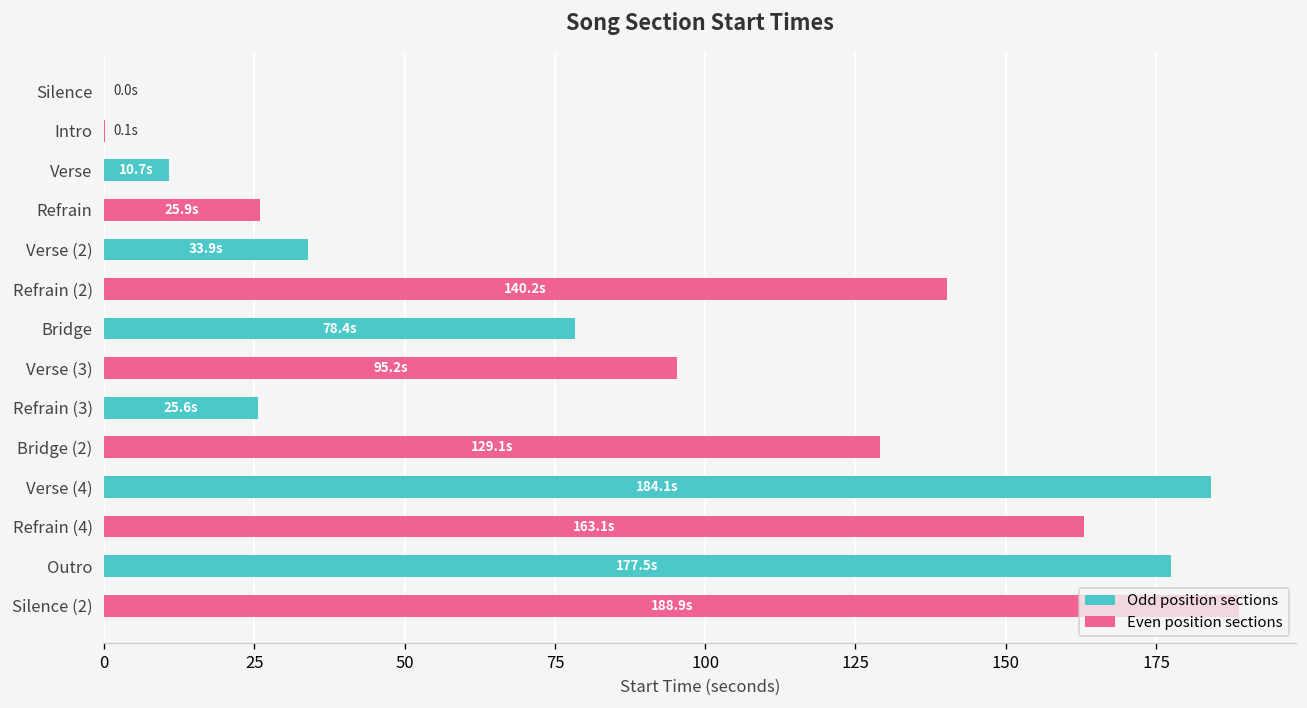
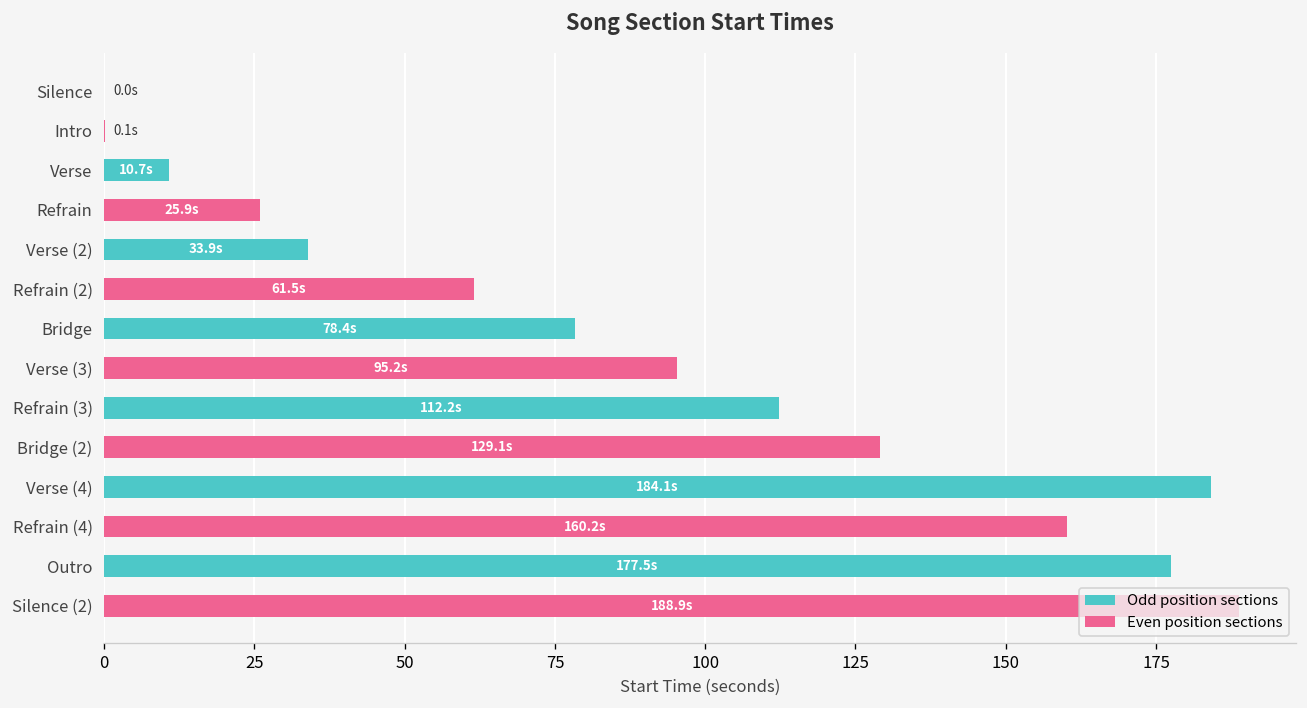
  {
    "Silence": "0.0s",
    "Intro": "0.1s",
    "Verse": "10.7s",
    "Refrain": "25.9s",
    "Verse (2)": "33.9s",
-   "Refrain (2)": "140.2s",
+   "Refrain (2)": "61.5s",
    "Bridge": "78.4s",
    "Verse (3)": "95.2s",
-   "Refrain (3)": "25.6s",
+   "Refrain (3)": "112.2s",
    "Bridge (2)": "129.1s",
    "Verse (4)": "184.1s",
-   "Refrain (4)": "163.1s",
+   "Refrain (4)": "160.2s",
    "Outro": "177.5s"
  }
